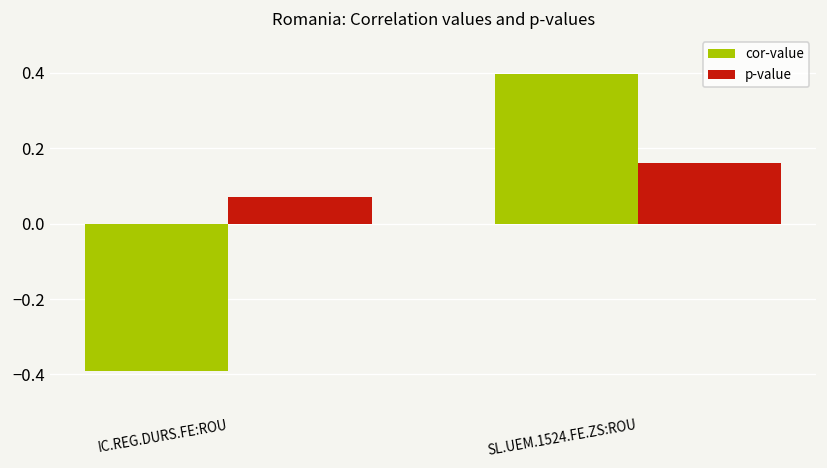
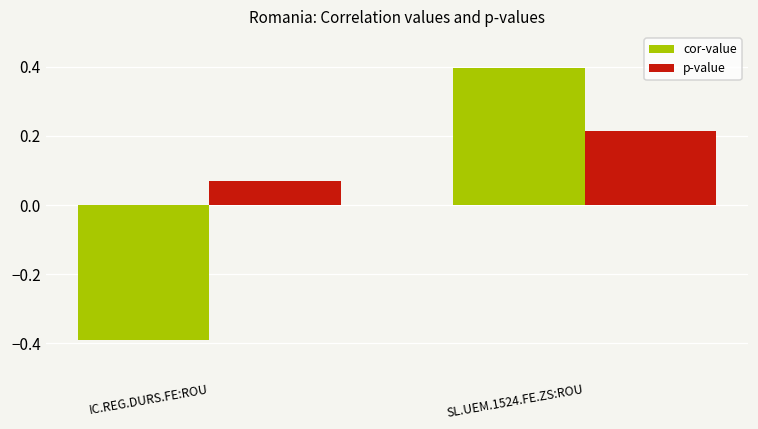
  {
    "cor-value": {
      "IC.REG.DURS.FE:ROU": -0.39,
      "SL.UEM.1524.FE.ZS:ROU": 0.40
    },
    "p-value": {
      "IC.REG.DURS.FE:ROU": 0.07,
-     "SL.UEM.1524.FE.ZS:ROU": 0.16
+     "SL.UEM.1524.FE.ZS:ROU": 0.21
    }
  }
